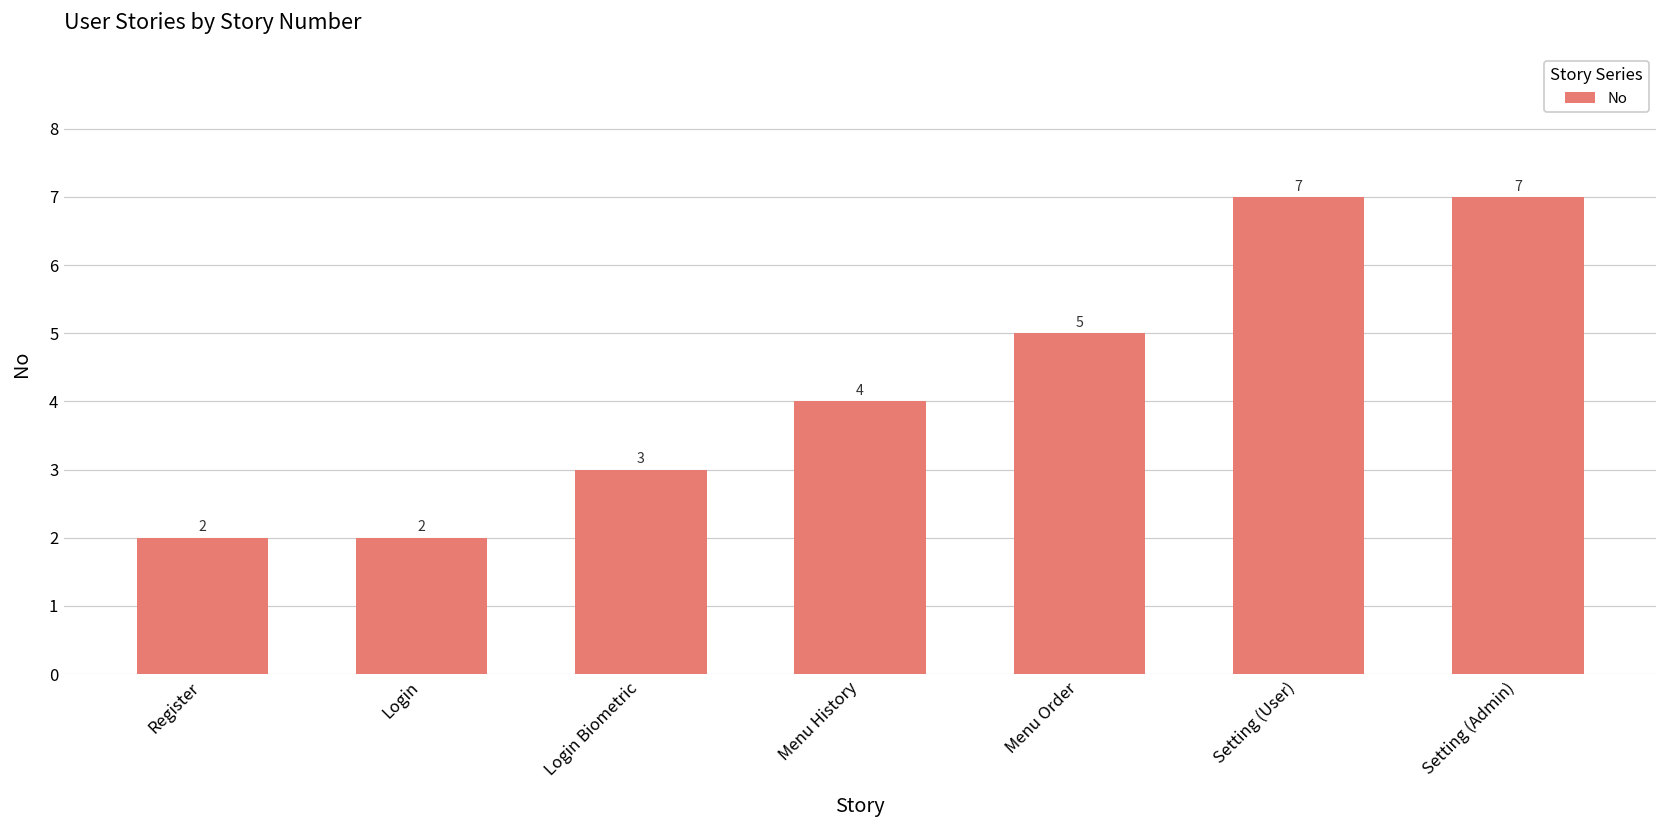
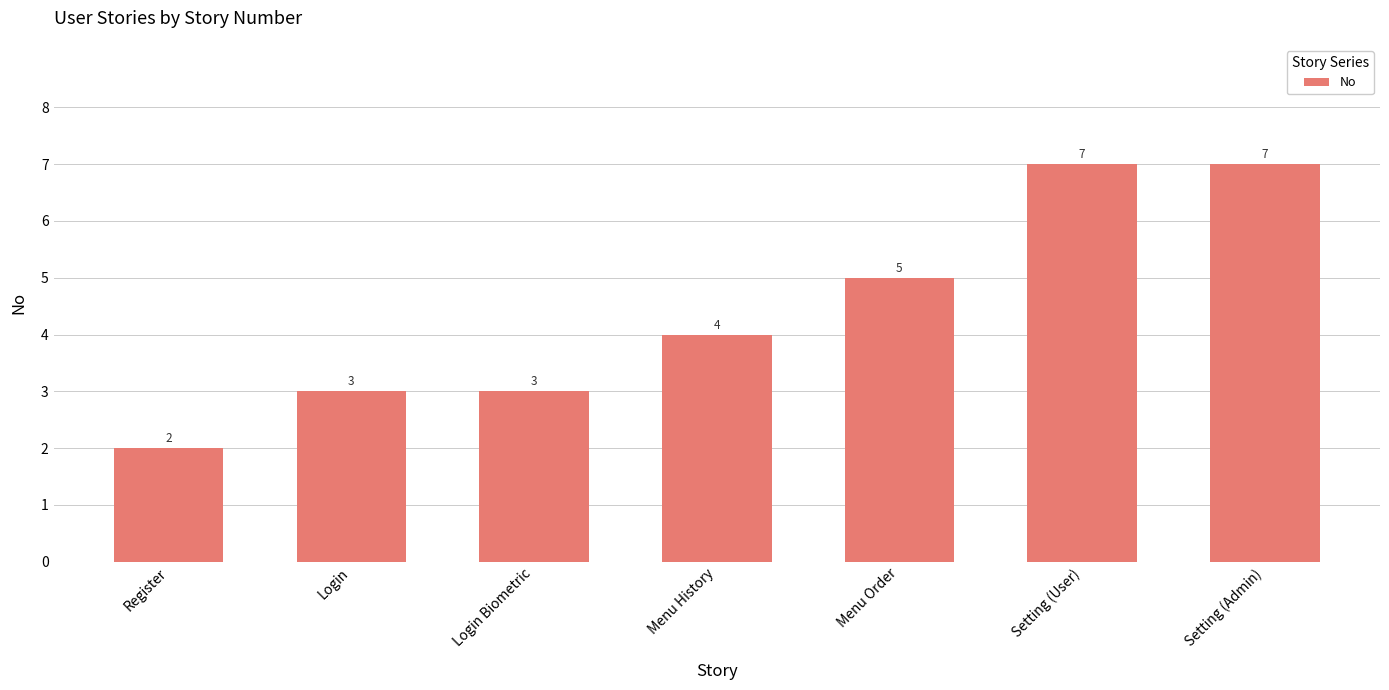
  {
    "Register": 2,
-   "Login": 2,
+   "Login": 3,
    "Login Biometric": 3,
    "Menu History": 4,
    "Menu Order": 5,
    "Setting (User)": 7,
    "Setting (Admin)": 7
  }
